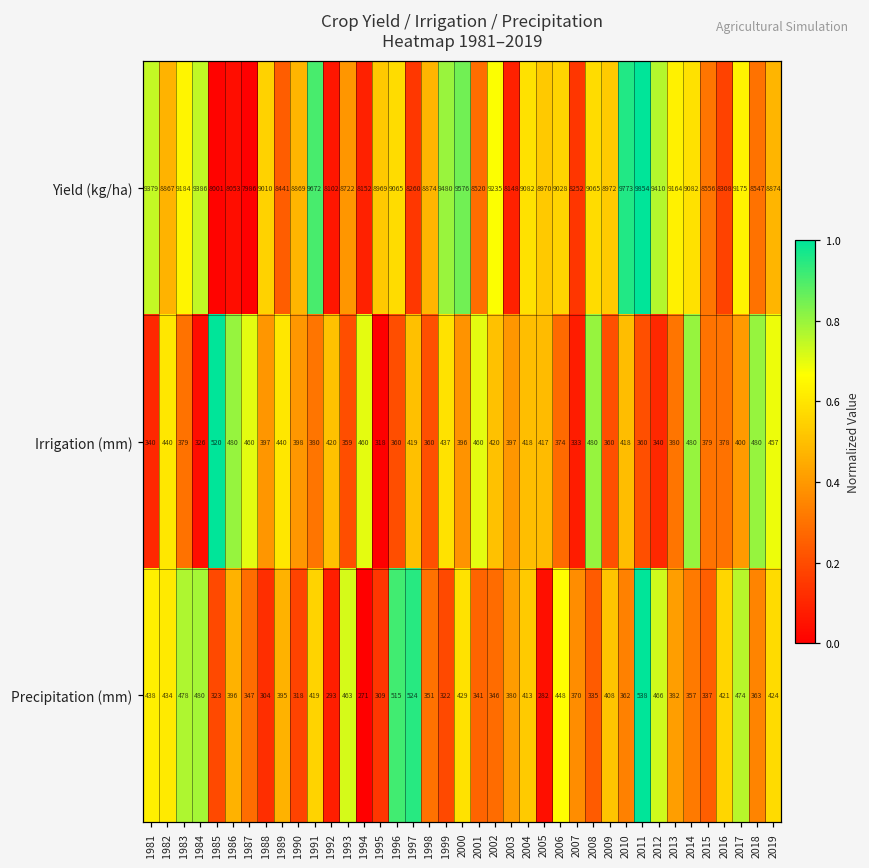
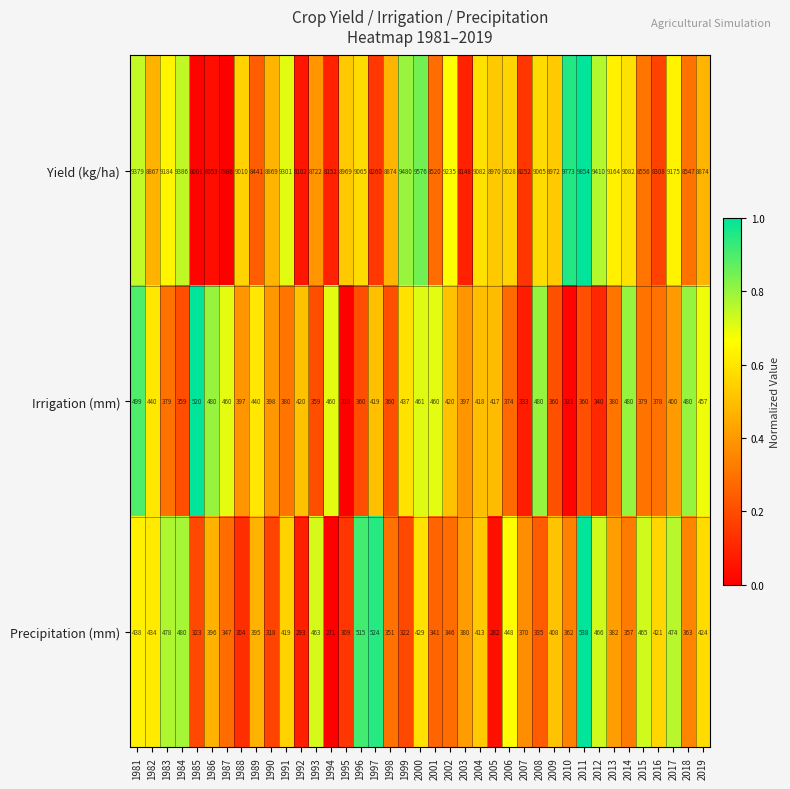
  {
    "Yield (kg/ha)": {
      "1981": 9379,
      "1982": 8867,
      "1983": 9184,
      "1984": 9386,
      "1985": 8001,
      "1986": 8053,
      "1987": 7986,
      "1988": 9010,
      "1989": 8441,
      "1990": 8869,
-     "1991": 9672,
+     "1991": 9301,
      "1992": 8102,
      "1993": 8722,
      "1994": 8152,
      "1995": 8969,
      "1996": 9065,
      "1997": 8260,
      "1998": 8874,
      "1999": 9480,
      "2000": 9576,
      "2001": 8520,
      "2002": 9235,
      "2003": 8148,
      "2004": 9082,
      "2005": 8970,
      "2006": 9028,
      "2007": 8252,
      "2008": 9065,
      "2009": 8972,
      "2010": 9773,
      "2011": 9854,
      "2012": 9410,
      "2013": 9164,
      "2014": 9082,
      "2015": 8556,
      "2016": 8308,
      "2017": 9175,
      "2018": 8547,
      "2019": 8874
    },
    "Irrigation (mm)": {
-     "1981": 340,
+     "1981": 499,
      "1982": 440,
      "1983": 379,
-     "1984": 326,
+     "1984": 359,
      "1985": 520,
      "1986": 480,
      "1987": 460,
      "1988": 397,
      "1989": 440,
      "1990": 398,
      "1991": 380,
      "1992": 420,
      "1993": 359,
      "1994": 460,
      "1995": 318,
      "1996": 360,
      "1997": 419,
      "1998": 360,
      "1999": 437,
-     "2000": 396,
+     "2000": 461,
      "2001": 460,
      "2002": 420,
      "2003": 397,
      "2004": 418,
      "2005": 417,
      "2006": 374,
      "2007": 333,
      "2008": 480,
      "2009": 360,
-     "2010": 418,
+     "2010": 321,
      "2011": 360,
      "2012": 340,
      "2013": 380,
      "2014": 480,
      "2015": 379,
      "2016": 378,
      "2017": 400,
      "2018": 480,
      "2019": 457
    },
    "Precipitation (mm)": {
      "1981": 438,
      "1982": 434,
      "1983": 478,
      "1984": 480,
      "1985": 323,
      "1986": 396,
      "1987": 347,
      "1988": 304,
      "1989": 395,
      "1990": 318,
      "1991": 419,
      "1992": 293,
      "1993": 463,
      "1994": 271,
      "1995": 309,
      "1996": 515,
      "1997": 524,
      "1998": 351,
      "1999": 322,
      "2000": 429,
      "2001": 341,
      "2002": 346,
      "2003": 380,
      "2004": 413,
      "2005": 282,
      "2006": 448,
      "2007": 370,
      "2008": 335,
      "2009": 408,
      "2010": 362,
      "2011": 538,
      "2012": 466,
      "2013": 382,
      "2014": 357,
-     "2015": 337,
+     "2015": 465,
      "2016": 421,
      "2017": 474,
      "2018": 363,
      "2019": 424
    }
  }
